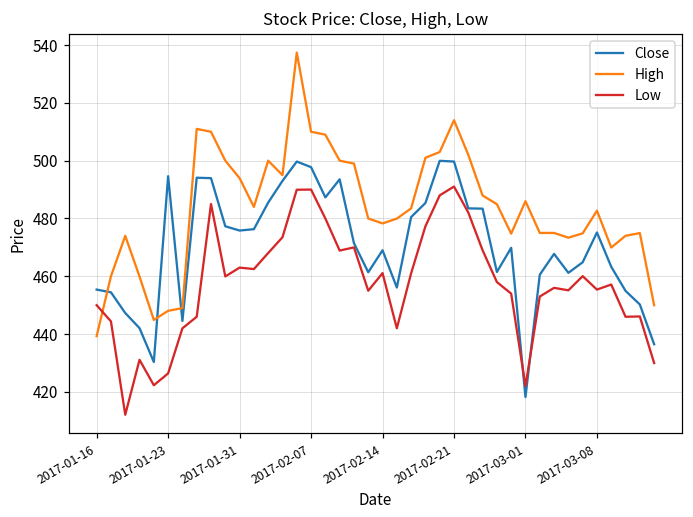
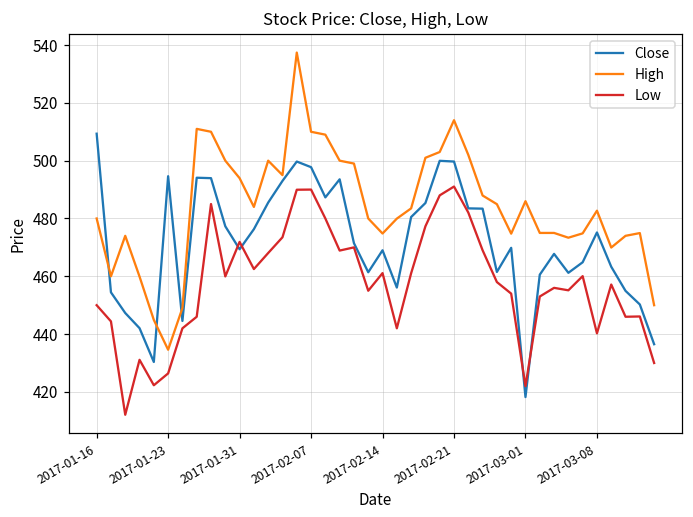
  {
    "Close": {
-     "2017-01-16": 455,
+     "2017-01-16": 509,
      "2017-01-23": 495,
-     "2017-01-31": 476,
+     "2017-01-31": 469,
      "2017-02-07": 498,
      "2017-02-14": 469,
      "2017-02-21": 500,
      "2017-03-01": 418,
      "2017-03-08": 475
    },
    "High": {
-     "2017-01-16": 439,
-     "2017-01-23": 448,
+     "2017-01-16": 480,
+     "2017-01-23": 435,
      "2017-01-31": 494,
      "2017-02-07": 510,
-     "2017-02-14": 478,
+     "2017-02-14": 475,
      "2017-02-21": 514,
      "2017-03-01": 486,
      "2017-03-08": 483
    },
    "Low": {
      "2017-01-16": 450,
      "2017-01-23": 426,
-     "2017-01-31": 463,
+     "2017-01-31": 472,
      "2017-02-07": 490,
      "2017-02-14": 461,
      "2017-02-21": 491,
      "2017-03-01": 422,
-     "2017-03-08": 455
+     "2017-03-08": 440
    }
  }
